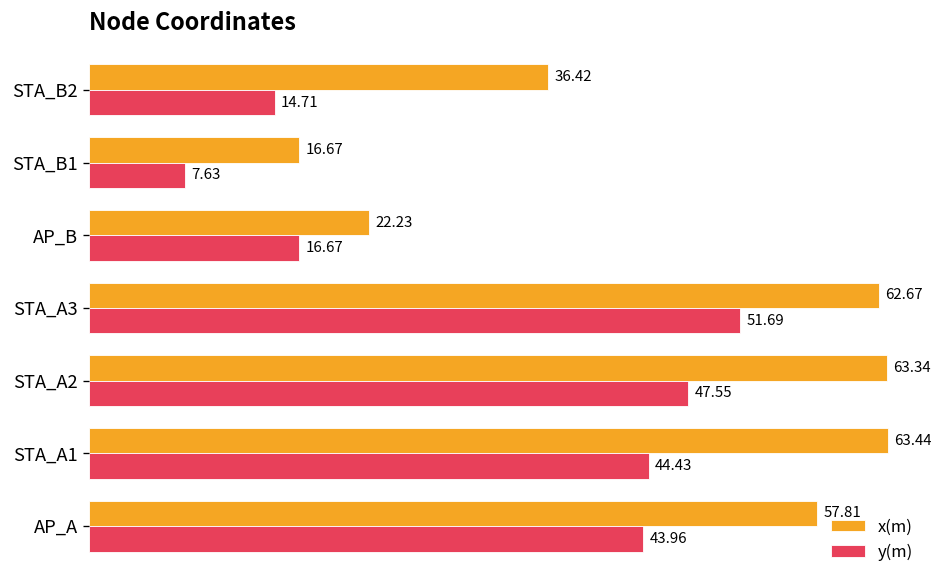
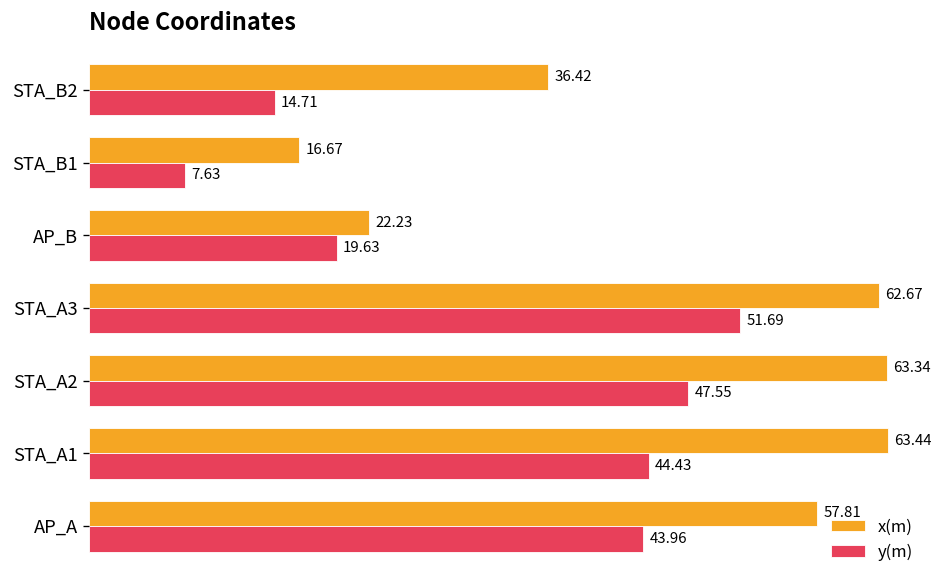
  {
    "x(m)": {
      "STA_B2": 36.42,
      "STA_B1": 16.67,
      "AP_B": 22.23,
      "STA_A3": 62.67,
      "STA_A2": 63.34,
      "STA_A1": 63.44,
      "AP_A": 57.81
    },
    "y(m)": {
      "STA_B2": 14.71,
      "STA_B1": 7.63,
-     "AP_B": 16.67,
+     "AP_B": 19.63,
      "STA_A3": 51.69,
      "STA_A2": 47.55,
      "STA_A1": 44.43,
      "AP_A": 43.96
    }
  }
